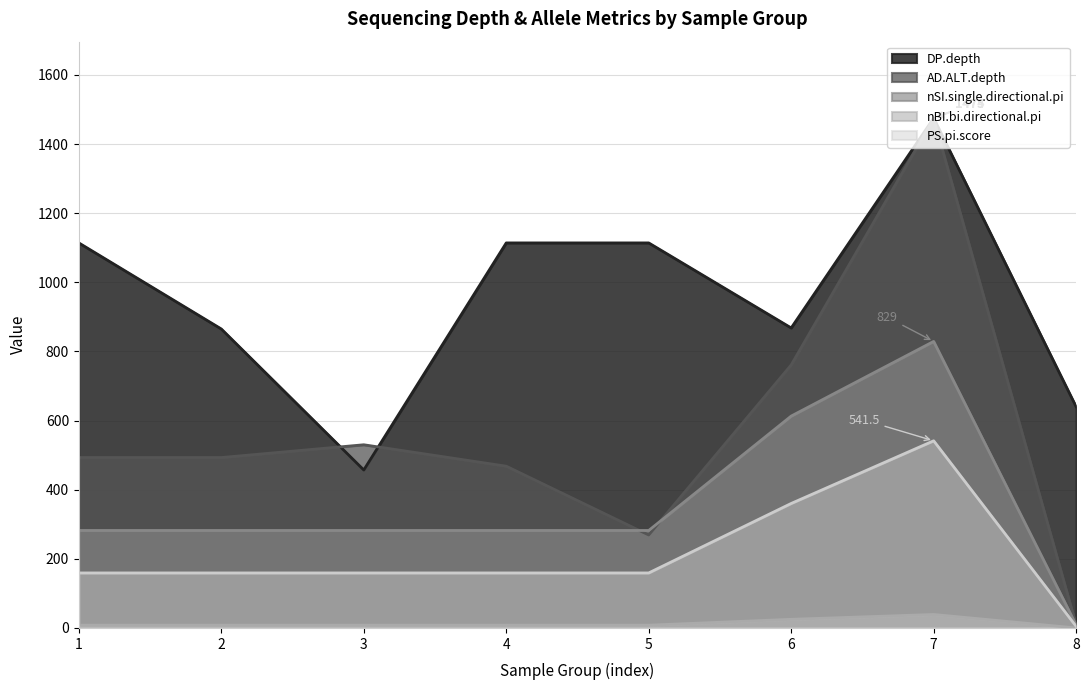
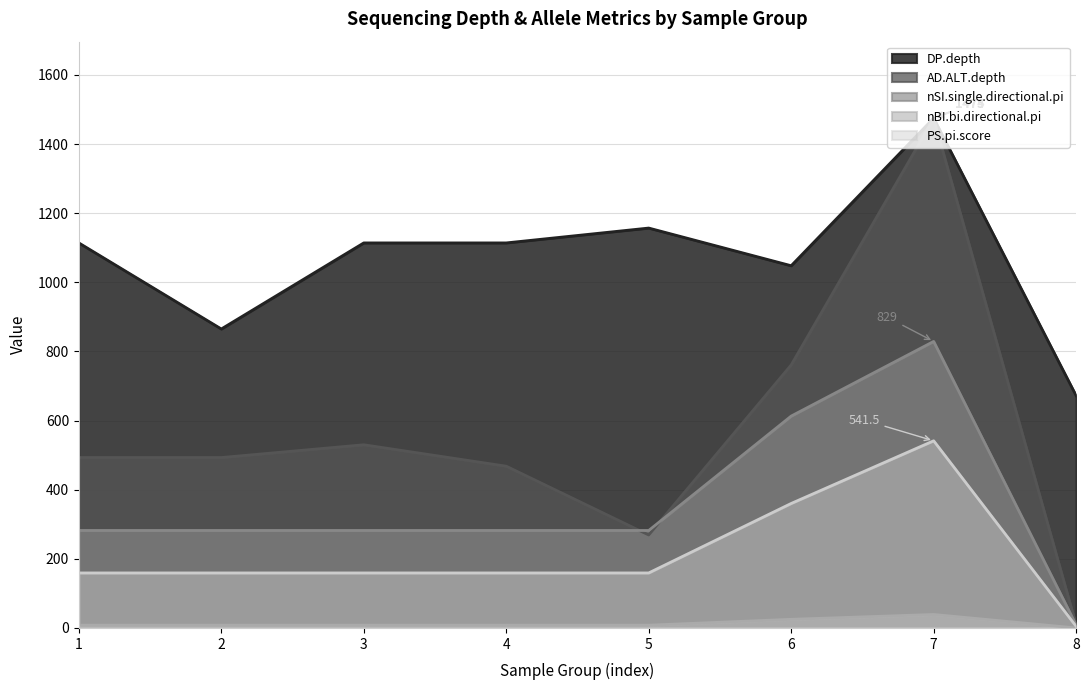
  {
    "DP.depth": {
      "1": 1110,
      "2": 870,
-     "3": 460,
+     "3": 1110,
      "4": 1110,
-     "5": 1110,
-     "6": 870,
-     "8": 640
+     "5": 1160,
+     "6": 1050,
+     "8": 670
    },
    "AD.ALT.depth": {
      "1": 490,
      "2": 490,
      "3": 530,
      "4": 470,
      "5": 270,
      "6": 760
    }
  }
